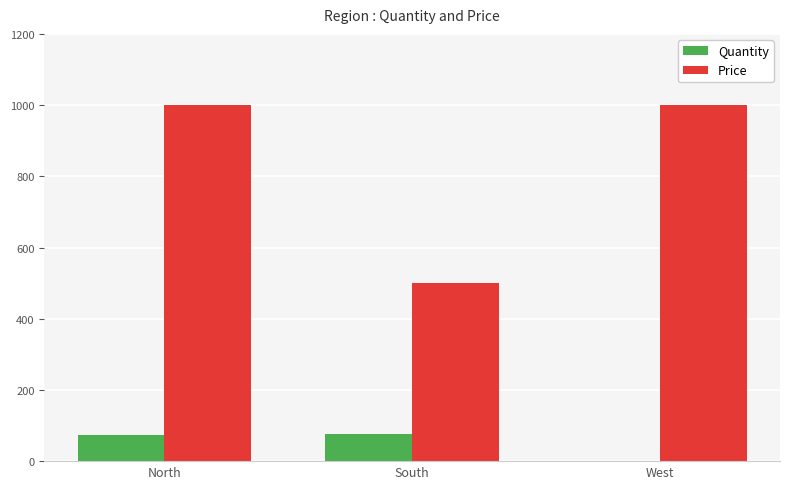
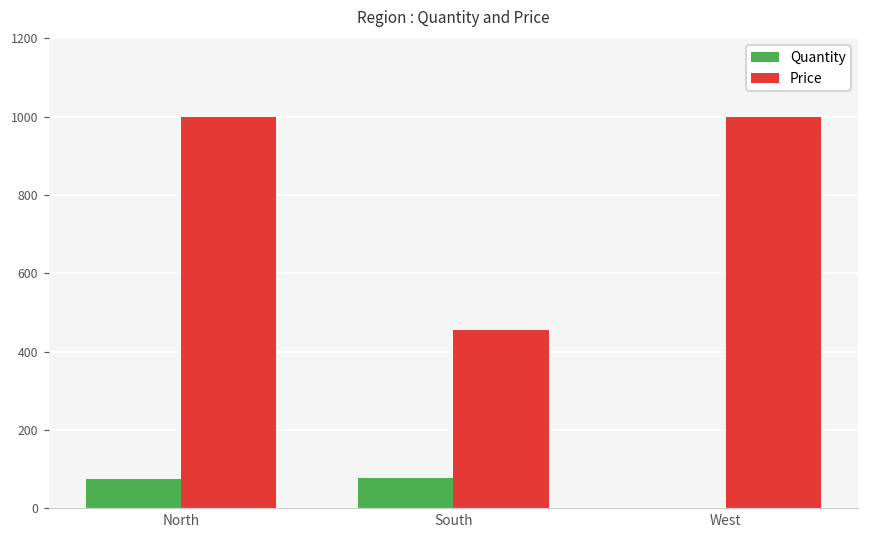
  {
    "Quantity": {
      "North": 70,
      "South": 80
    },
    "Price": {
      "North": 1000,
-     "South": 500,
+     "South": 460,
      "West": 1000
    }
  }
